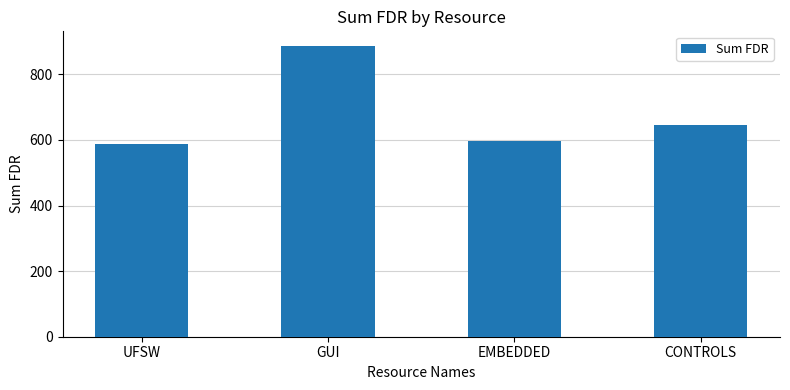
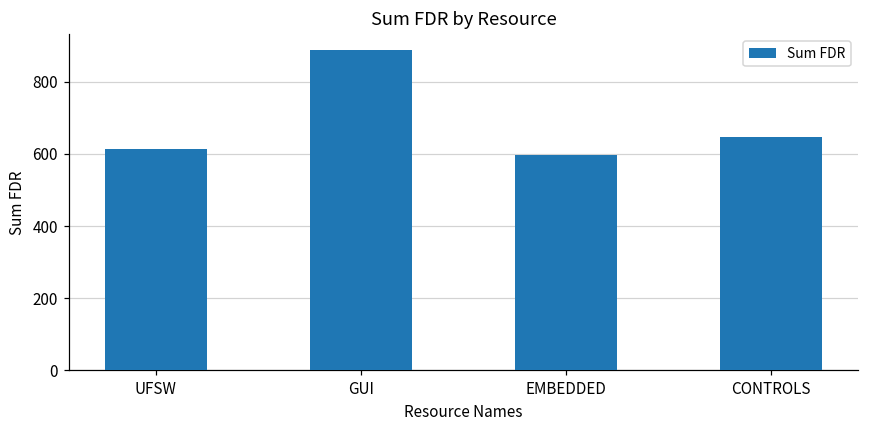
  {
-   "UFSW": 590,
+   "UFSW": 620,
    "GUI": 890,
    "EMBEDDED": 600,
    "CONTROLS": 650
  }
